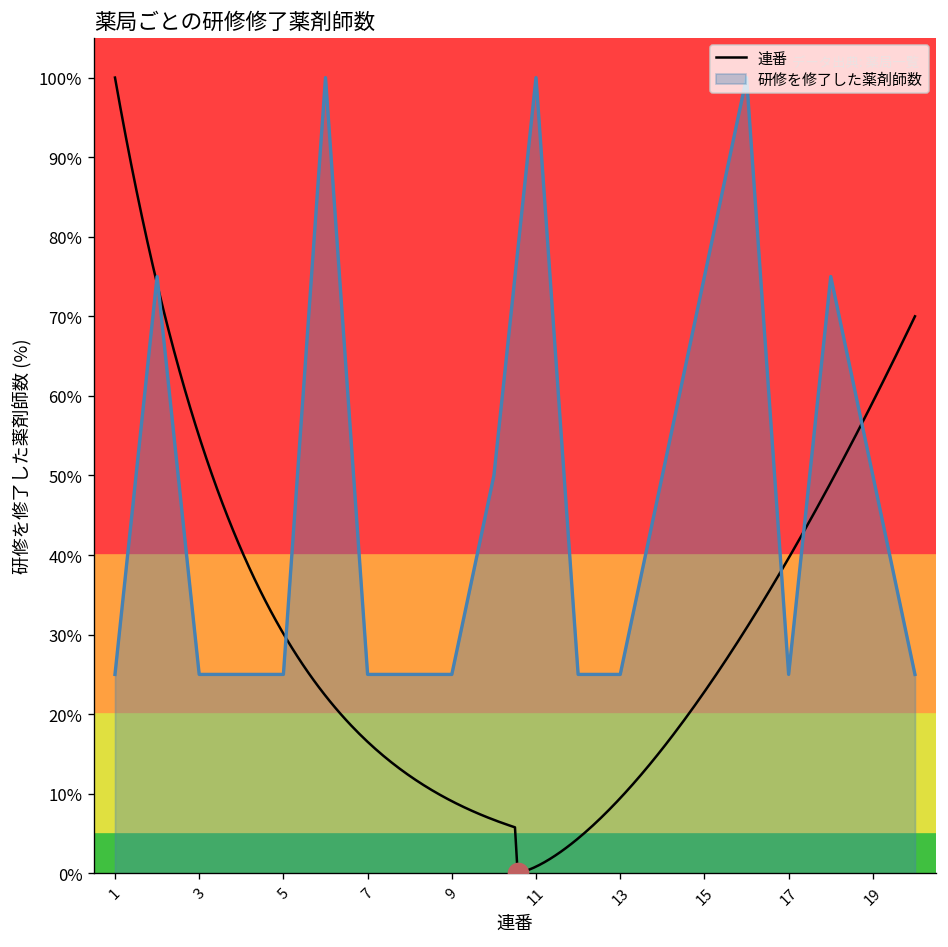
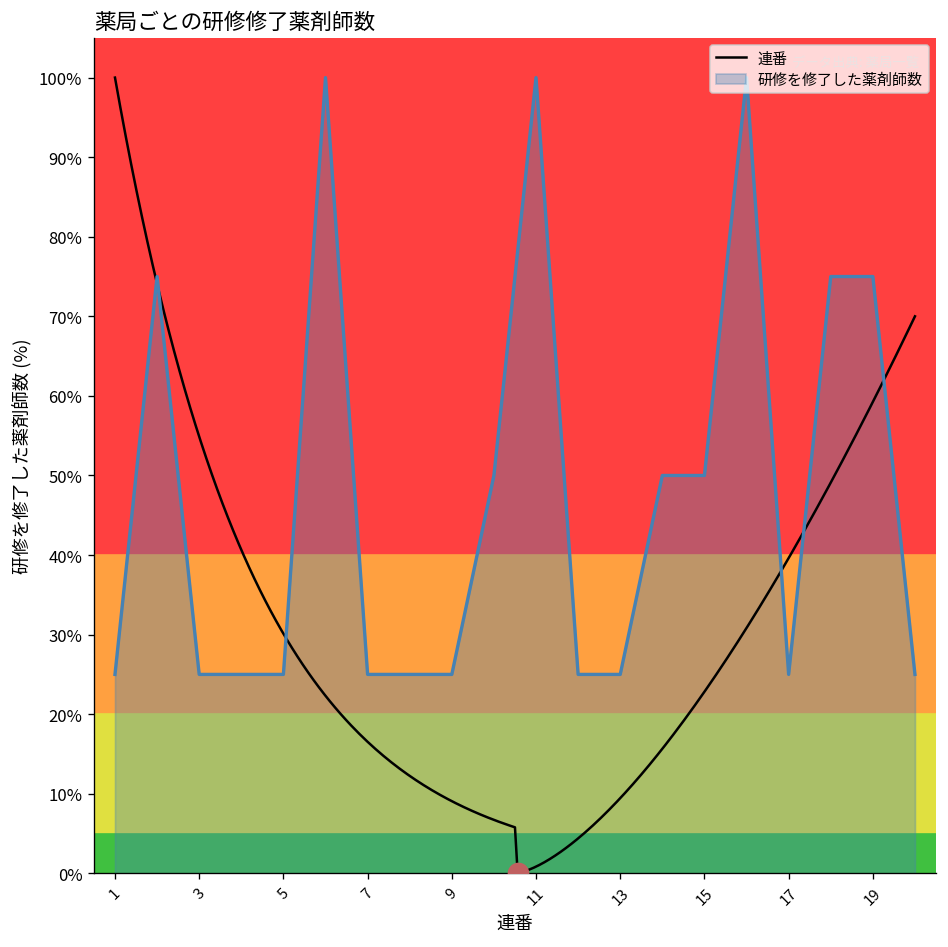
  {
    "連番": {
      "1": "100%"
    },
    "研修を修了した薬剤師数": {
      "1": "25%",
      "3": "25%",
      "5": "25%",
      "7": "25%",
      "9": "25%",
      "11": "100%",
      "13": "25%",
-     "15": "75%",
+     "15": "50%",
      "17": "25%",
-     "19": "50%"
+     "19": "75%"
    }
  }
